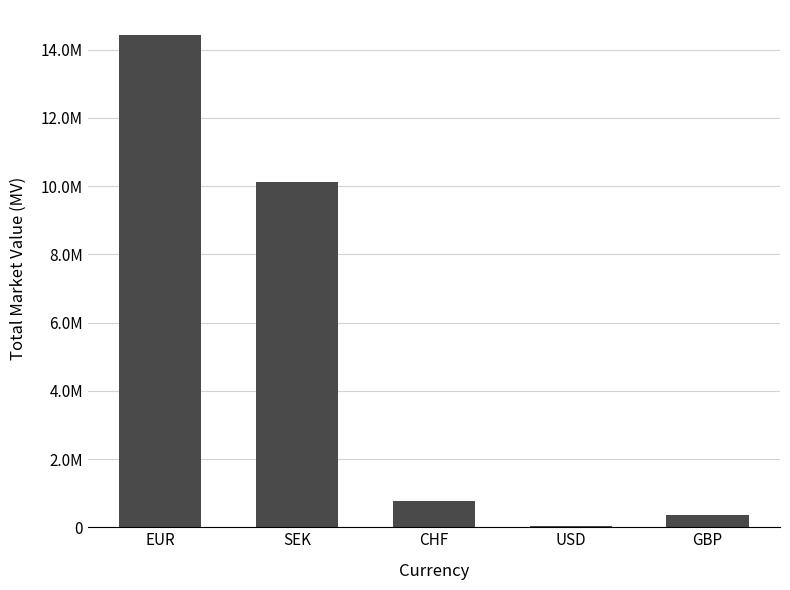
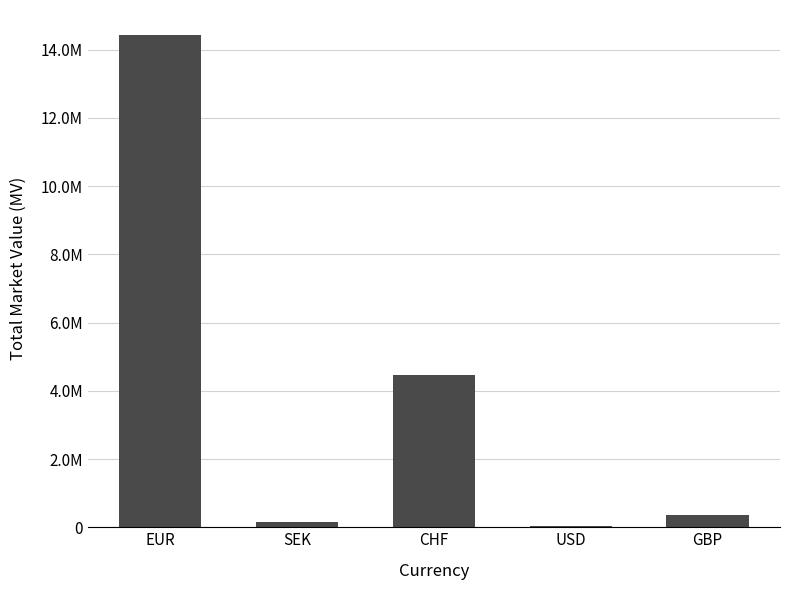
  {
    "EUR": 14400000,
-   "SEK": 10100000,
-   "CHF": 800000,
+   "SEK": 200000,
+   "CHF": 4400000,
    "GBP": 400000
  }
